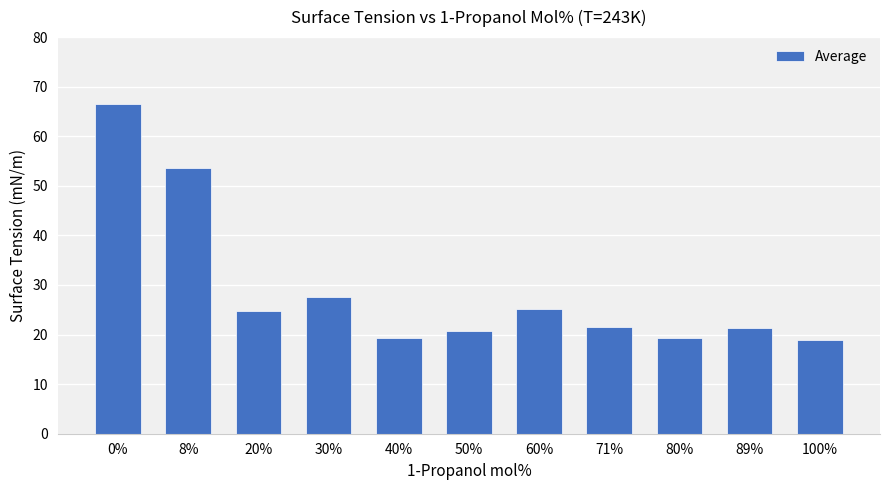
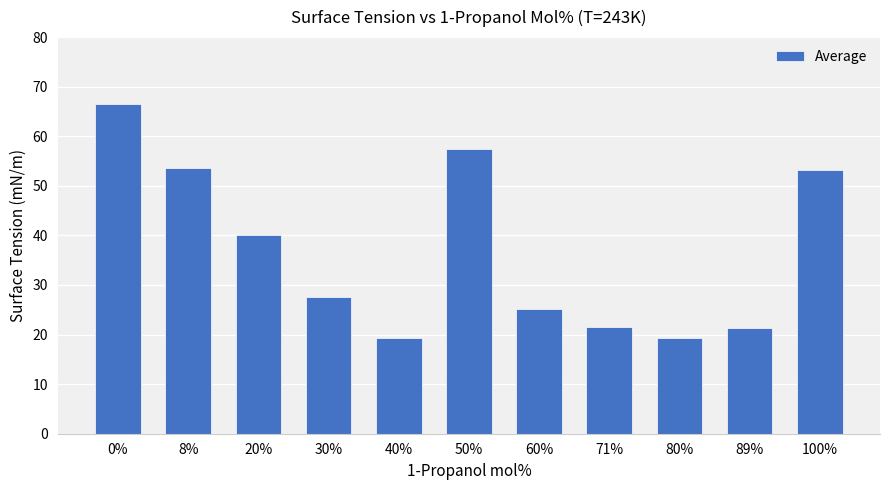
  {
    "0%": 67,
    "8%": 54,
-   "20%": 25,
+   "20%": 40,
    "30%": 28,
    "40%": 19,
-   "50%": 21,
+   "50%": 57,
    "60%": 25,
    "71%": 21,
    "80%": 19,
    "89%": 21,
-   "100%": 19
+   "100%": 53
  }
